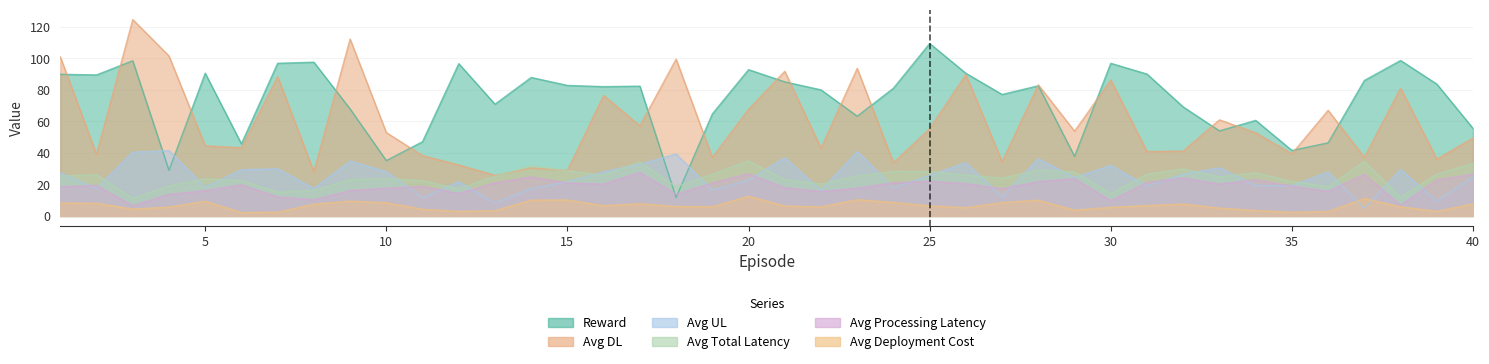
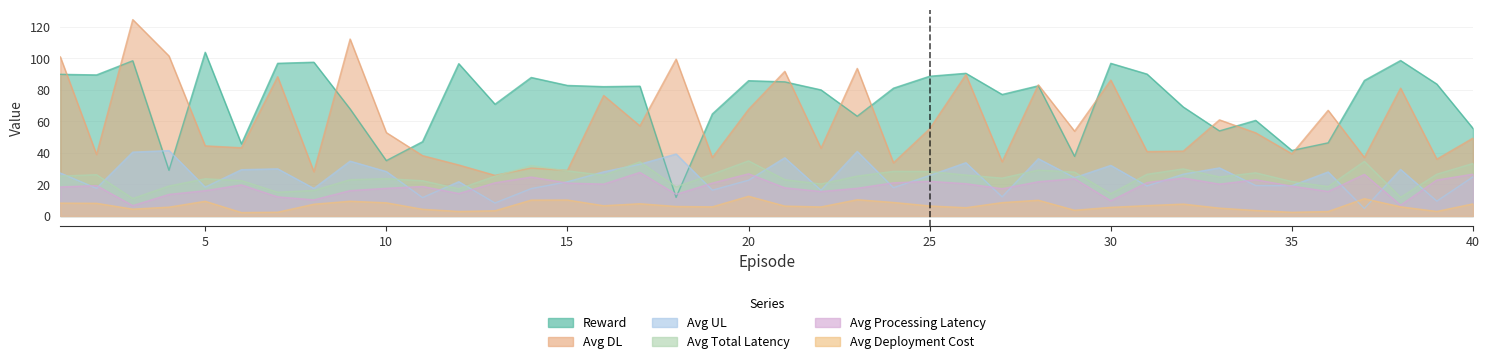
  {
    "Reward": {
-     "5": 91,
+     "5": 104,
      "10": 35,
      "15": 83,
-     "20": 93,
-     "25": 109,
+     "20": 86,
+     "25": 89,
      "30": 97,
      "35": 42,
      "40": 56
    }
  }
